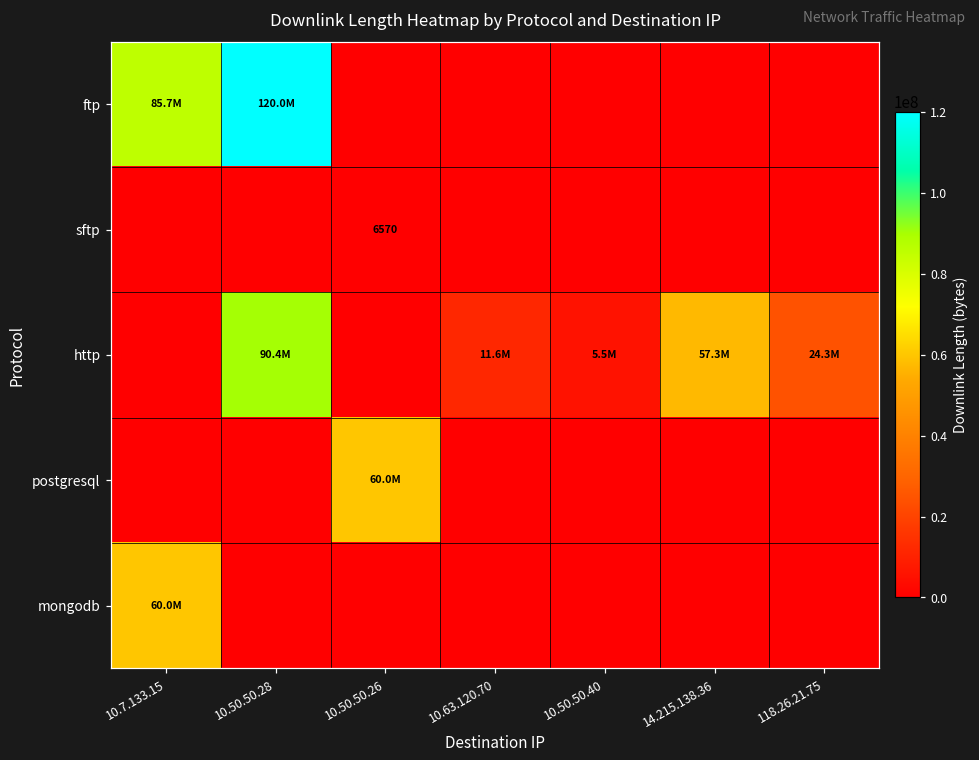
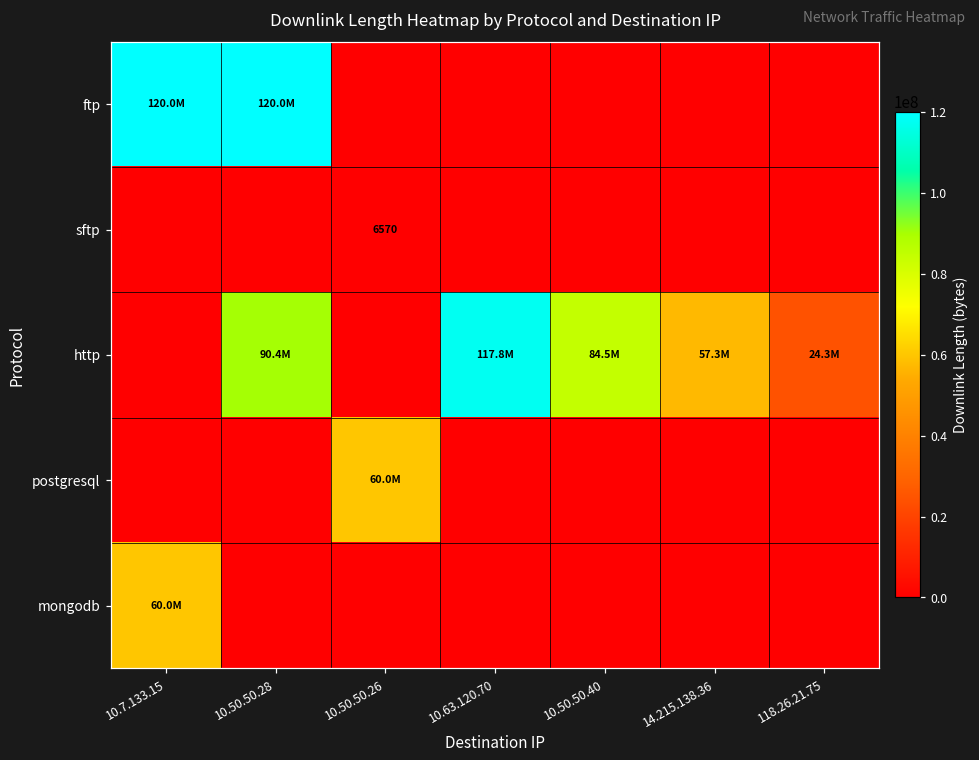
  {
    "ftp": {
-     "10.7.133.15": "85.7M",
+     "10.7.133.15": "120.0M",
      "10.50.50.28": "120.0M"
    },
    "sftp": {
      "10.50.50.26": "6570"
    },
    "http": {
      "10.50.50.28": "90.4M",
-     "10.63.120.70": "11.6M",
-     "10.50.50.40": "5.5M",
+     "10.63.120.70": "117.8M",
+     "10.50.50.40": "84.5M",
      "14.215.138.36": "57.3M",
      "118.26.21.75": "24.3M"
    },
    "postgresql": {
      "10.50.50.26": "60.0M"
    },
    "mongodb": {
      "10.7.133.15": "60.0M"
    }
  }
